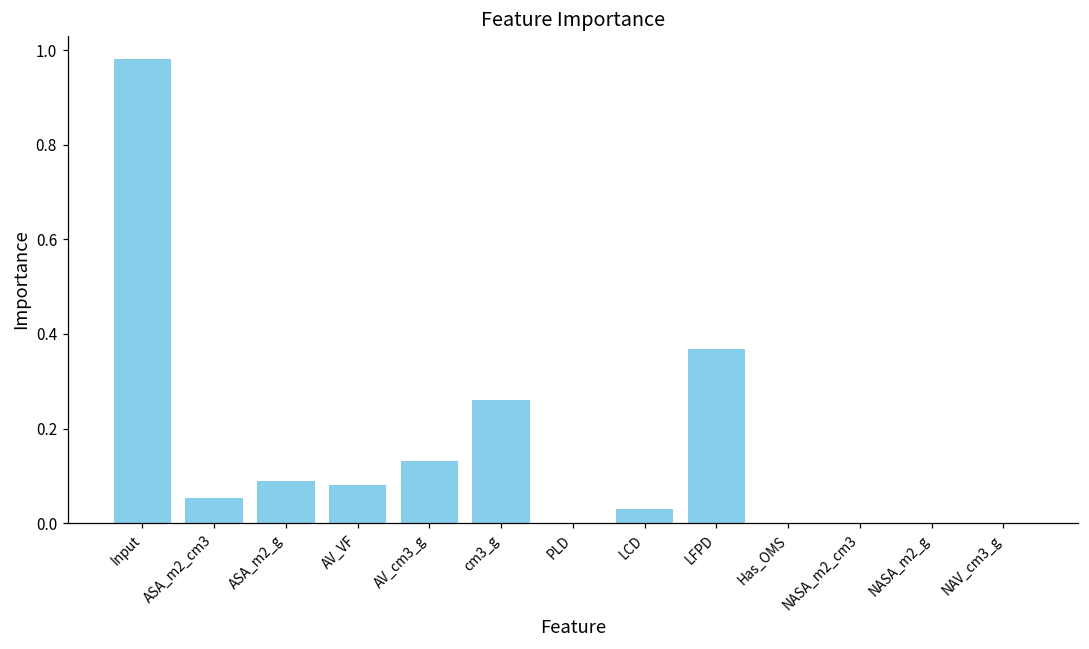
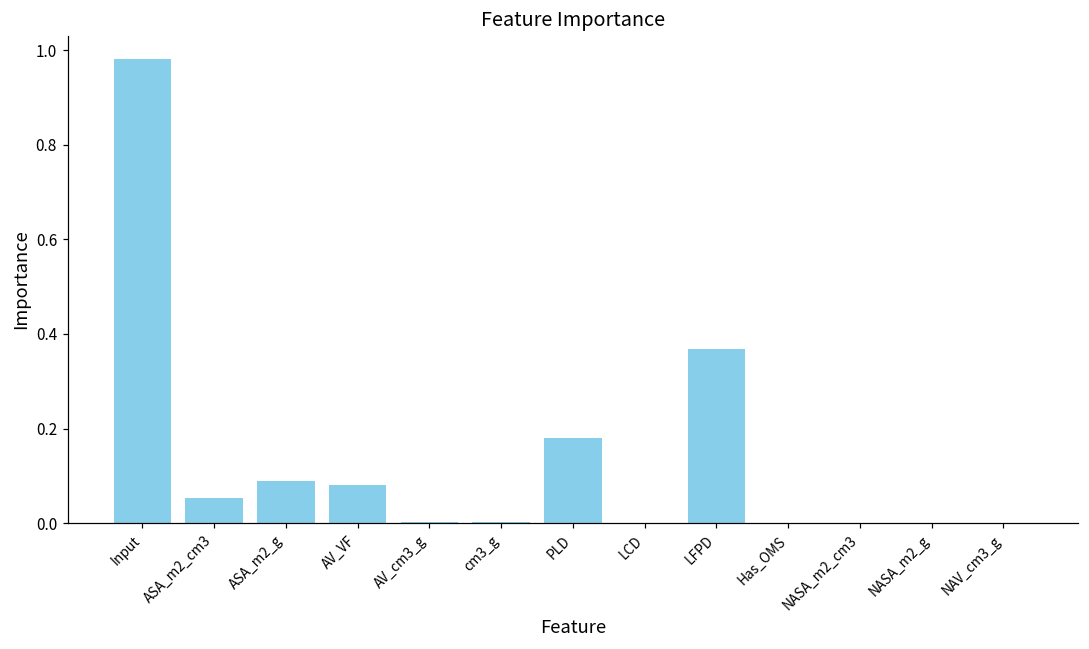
  {
    "Input": 0.98,
    "ASA_m2_cm3": 0.05,
    "ASA_m2_g": 0.09,
    "AV_VF": 0.08,
-   "AV_cm3_g": 0.13,
-   "cm3_g": 0.26,
-   "PLD": 0.00,
-   "LCD": 0.03,
+   "AV_cm3_g": 0.00,
+   "cm3_g": 0.00,
+   "PLD": 0.18,
+   "LCD": 0.00,
    "LFPD": 0.37
  }
